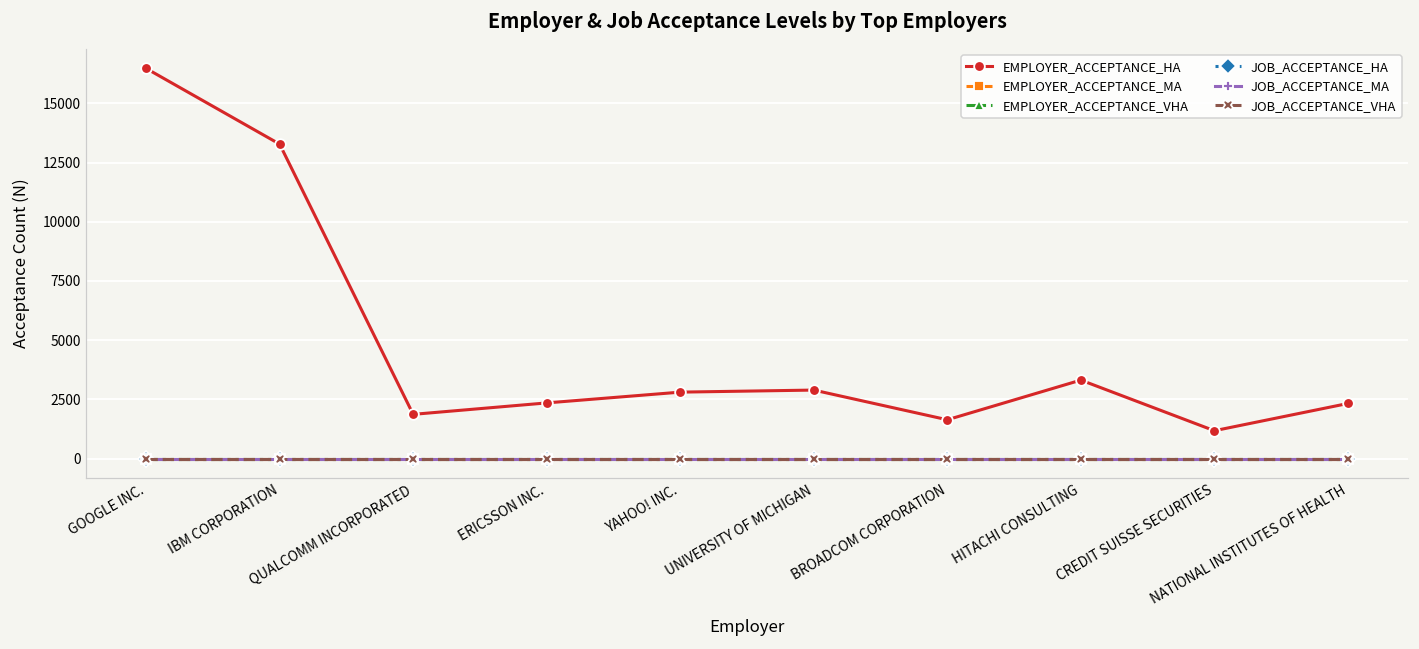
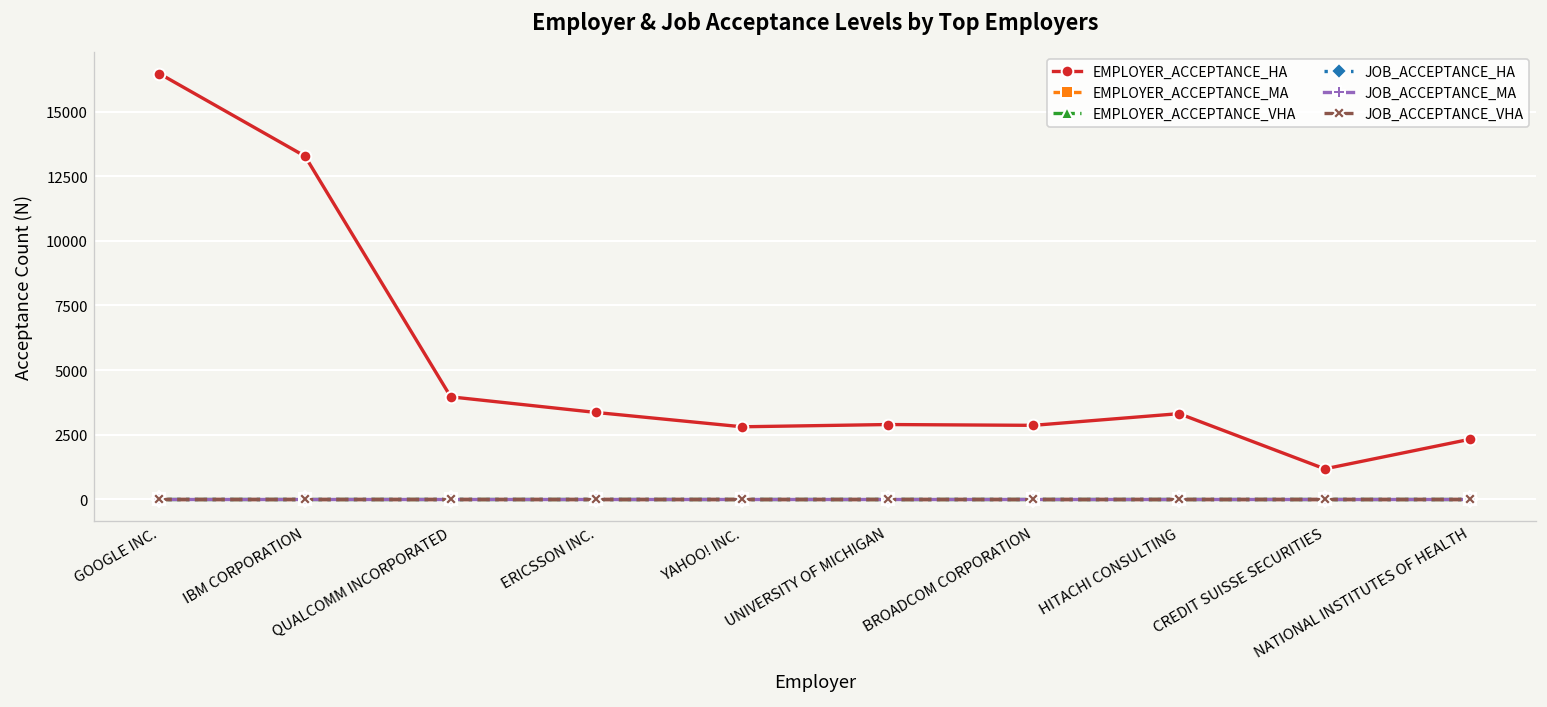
  {
    "EMPLOYER_ACCEPTANCE_HA": {
      "GOOGLE INC.": 16500,
      "IBM CORPORATION": 13300,
-     "QUALCOMM INCORPORATED": 1900,
-     "ERICSSON INC.": 2400,
+     "QUALCOMM INCORPORATED": 4000,
+     "ERICSSON INC.": 3400,
      "YAHOO! INC.": 2800,
      "UNIVERSITY OF MICHIGAN": 2900,
-     "BROADCOM CORPORATION": 1600,
+     "BROADCOM CORPORATION": 2900,
      "HITACHI CONSULTING": 3300,
      "CREDIT SUISSE SECURITIES": 1200,
      "NATIONAL INSTITUTES OF HEALTH": 2300
    },
    "JOB_ACCEPTANCE_VHA": {
      "GOOGLE INC.": 0,
      "IBM CORPORATION": 0,
      "QUALCOMM INCORPORATED": 0,
      "ERICSSON INC.": 0,
      "YAHOO! INC.": 0,
      "UNIVERSITY OF MICHIGAN": 0,
      "BROADCOM CORPORATION": 0,
      "HITACHI CONSULTING": 0,
      "CREDIT SUISSE SECURITIES": 0,
      "NATIONAL INSTITUTES OF HEALTH": 0
    }
  }
